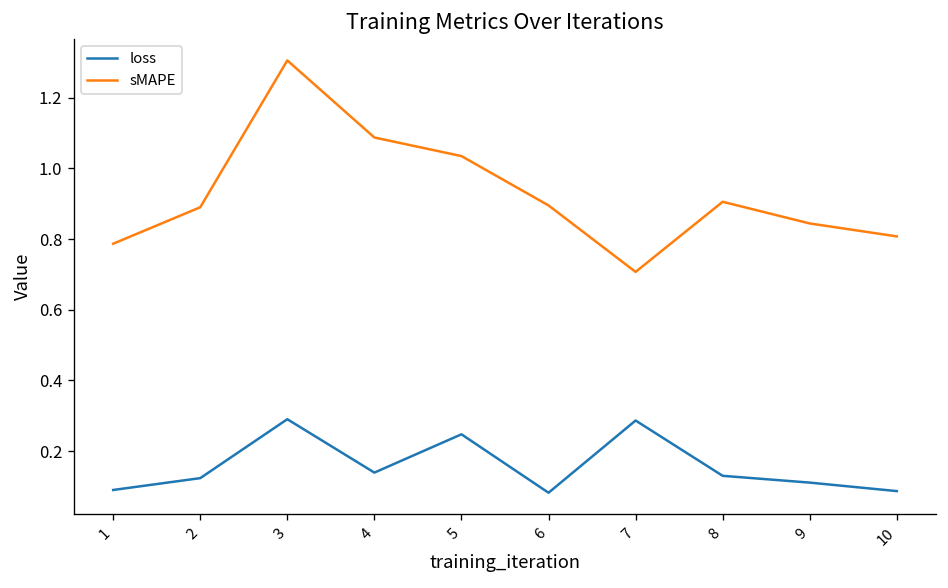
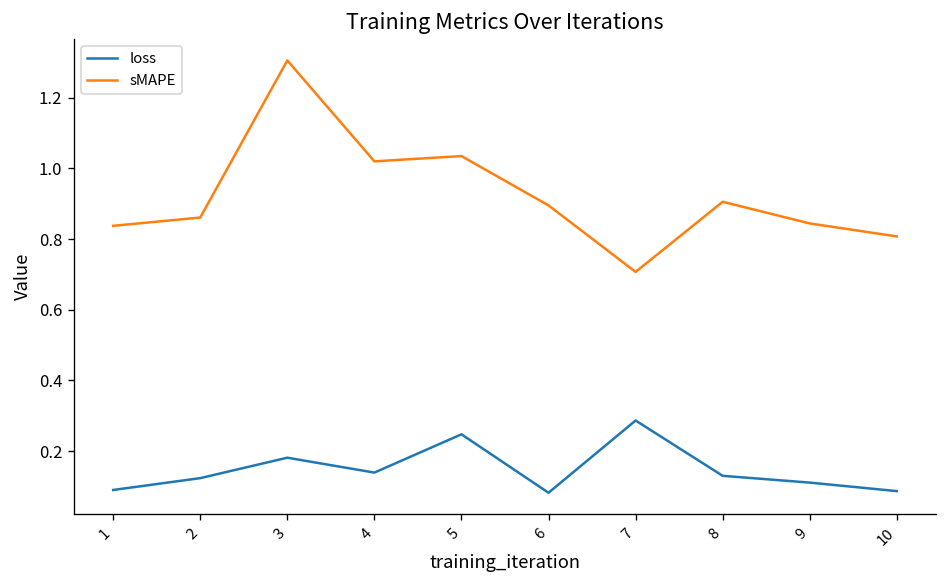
  {
    "loss": {
      "1": 0.09,
      "2": 0.12,
-     "3": 0.29,
+     "3": 0.18,
      "4": 0.14,
      "5": 0.25,
      "6": 0.08,
      "7": 0.29,
      "8": 0.13,
      "9": 0.11,
      "10": 0.09
    },
    "sMAPE": {
-     "1": 0.79,
-     "2": 0.89,
+     "1": 0.84,
+     "2": 0.86,
      "3": 1.31,
-     "4": 1.09,
+     "4": 1.02,
      "5": 1.03,
      "6": 0.90,
      "7": 0.71,
      "8": 0.91,
      "9": 0.84,
      "10": 0.81
    }
  }
